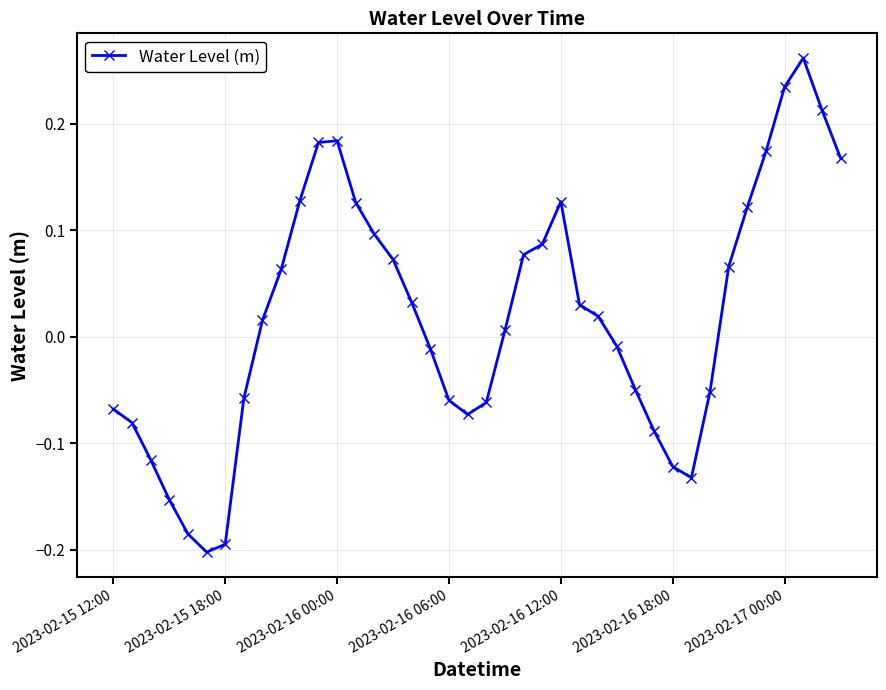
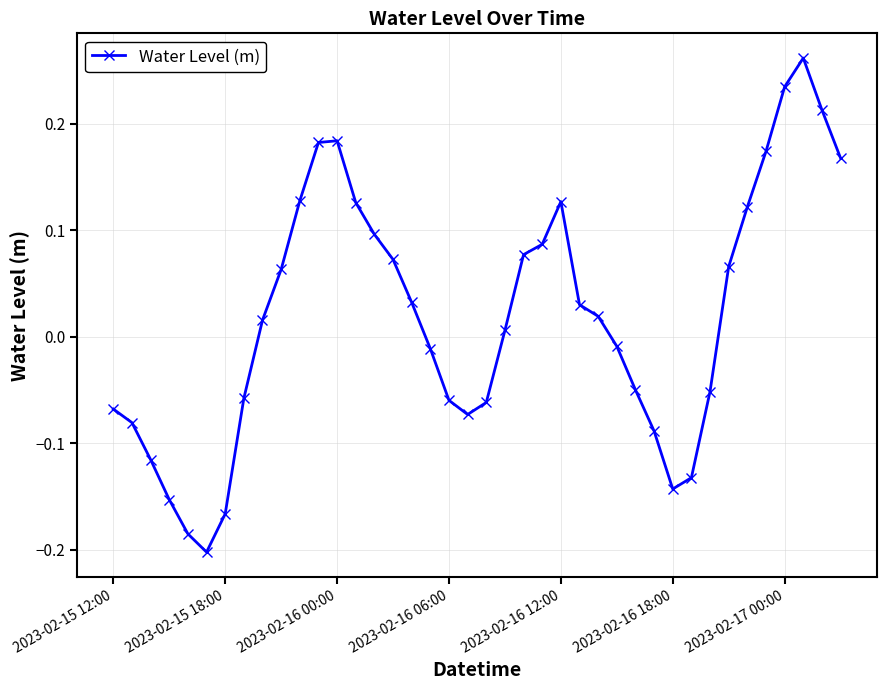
  {
    "2023-02-15 12:00": -0.068,
-   "2023-02-15 18:00": -0.195,
+   "2023-02-15 18:00": -0.166,
    "2023-02-16 00:00": 0.184,
    "2023-02-16 06:00": -0.060,
    "2023-02-16 12:00": 0.127,
-   "2023-02-16 18:00": -0.122,
+   "2023-02-16 18:00": -0.143,
    "2023-02-17 00:00": 0.234
  }
